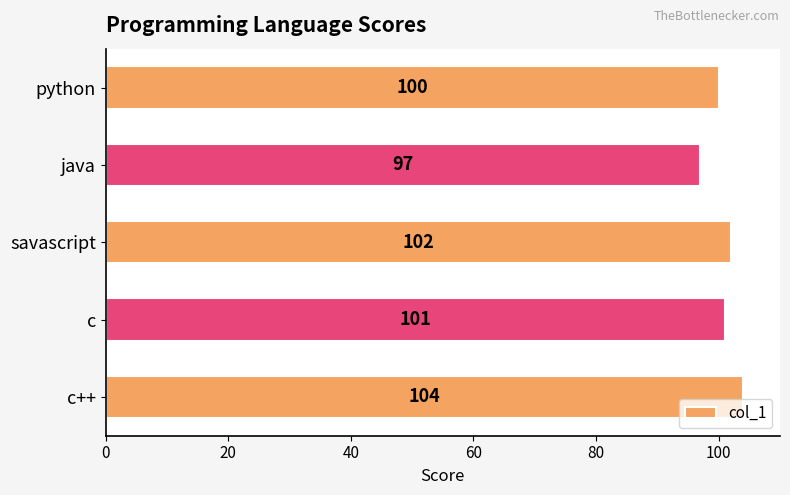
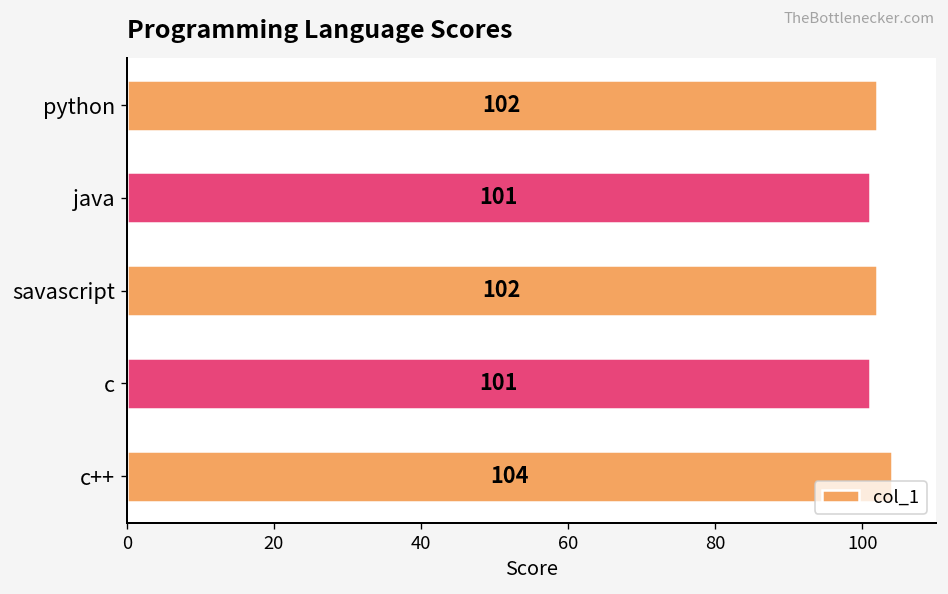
  {
-   "python": 100,
-   "java": 97,
+   "python": 102,
+   "java": 101,
    "savascript": 102,
    "c": 101,
    "c++": 104
  }
